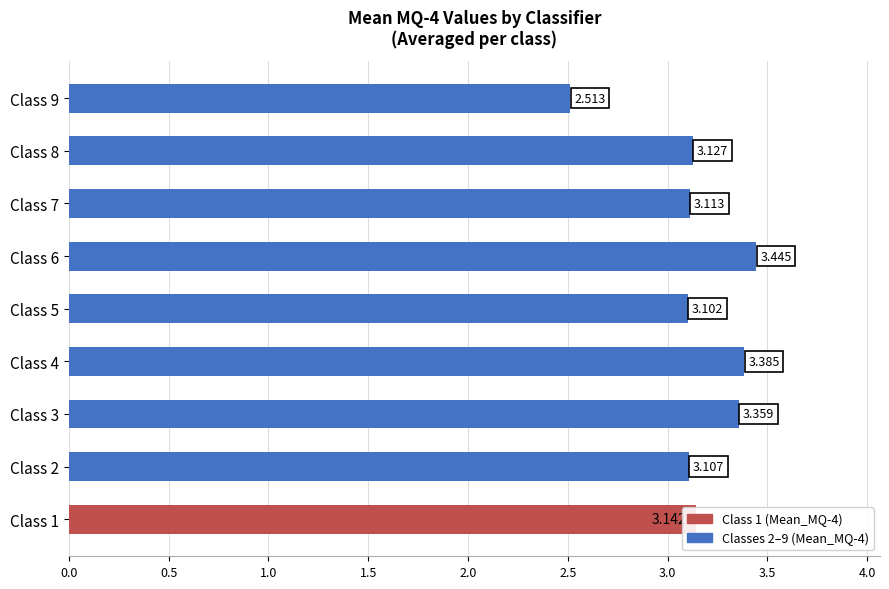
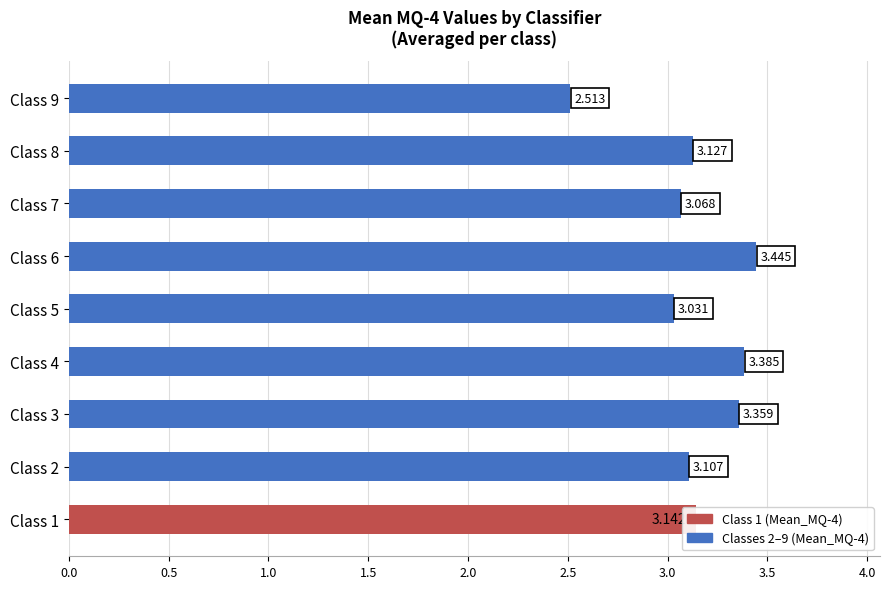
  {
-   "Class 7": 3.113,
-   "Class 5": 3.102
+   "Class 7": 3.068,
+   "Class 5": 3.031
  }
